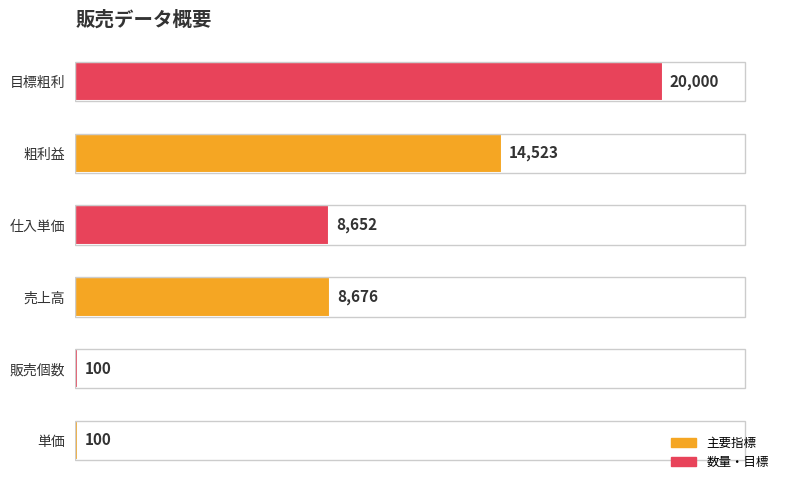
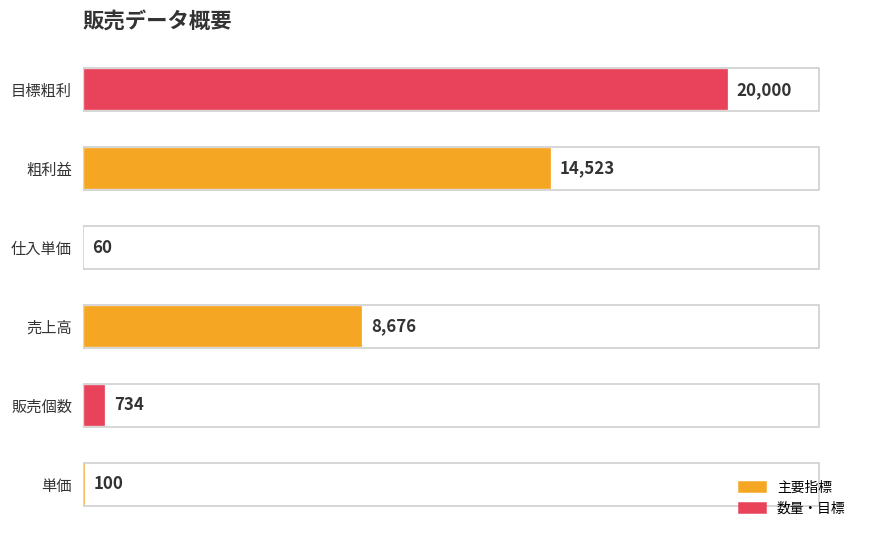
  {
    "目標粗利": "20,000",
    "粗利益": "14,523",
-   "仕入単価": "8,652",
+   "仕入単価": "60",
    "売上高": "8,676",
-   "販売個数": "100",
+   "販売個数": "734",
    "単価": "100"
  }
